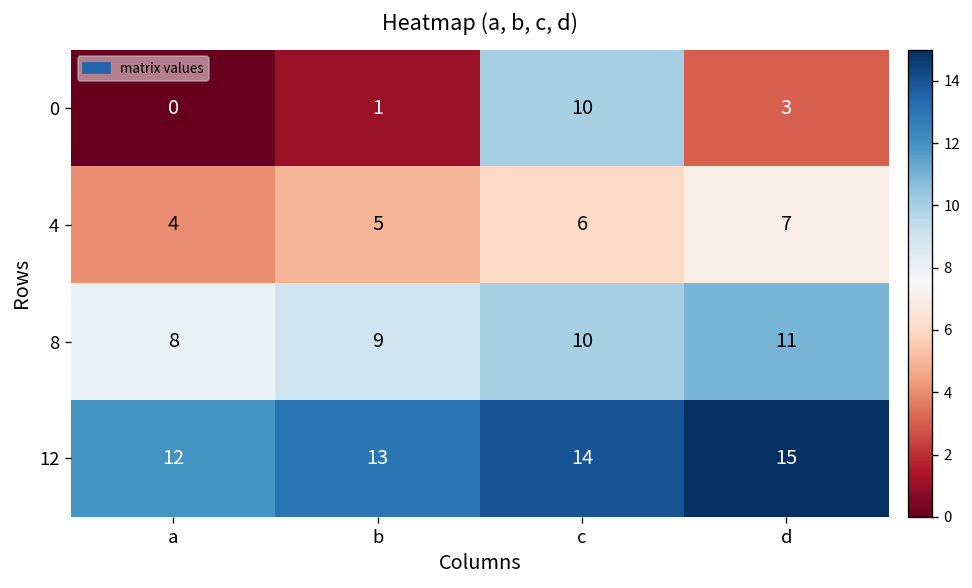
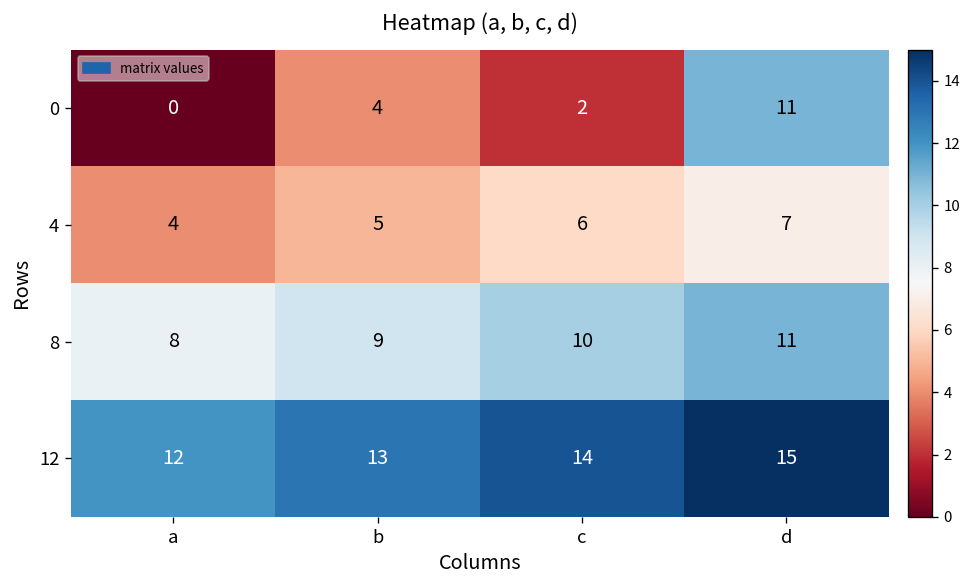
  {
    "0": {
      "a": 0,
-     "b": 1,
-     "c": 10,
-     "d": 3
+     "b": 4,
+     "c": 2,
+     "d": 11
    },
    "4": {
      "a": 4,
      "b": 5,
      "c": 6,
      "d": 7
    },
    "8": {
      "a": 8,
      "b": 9,
      "c": 10,
      "d": 11
    },
    "12": {
      "a": 12,
      "b": 13,
      "c": 14,
      "d": 15
    }
  }
